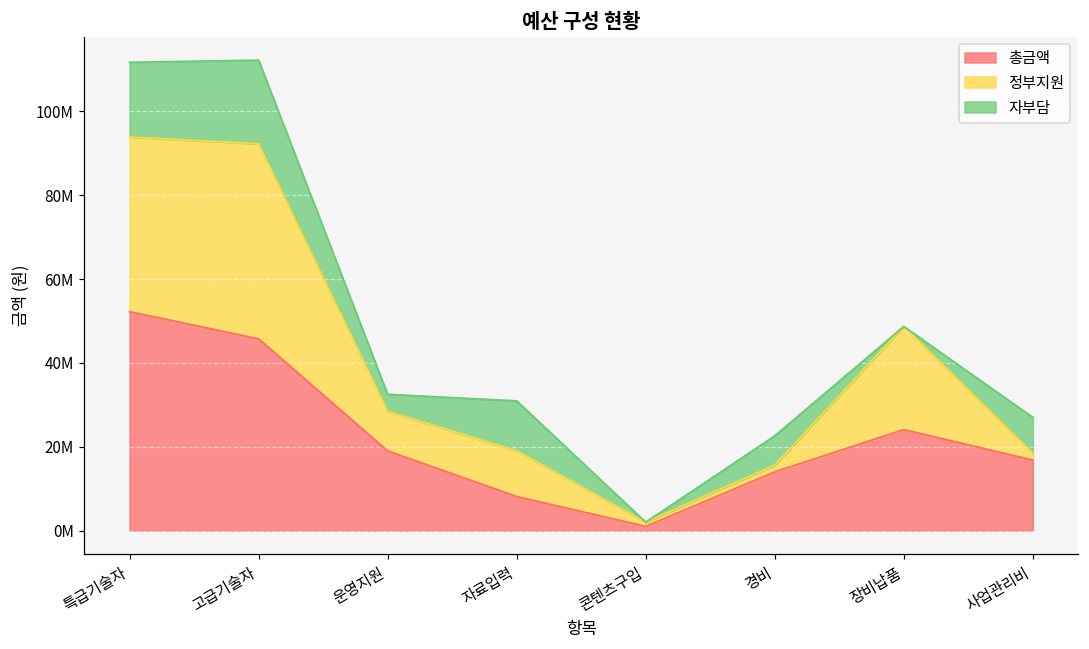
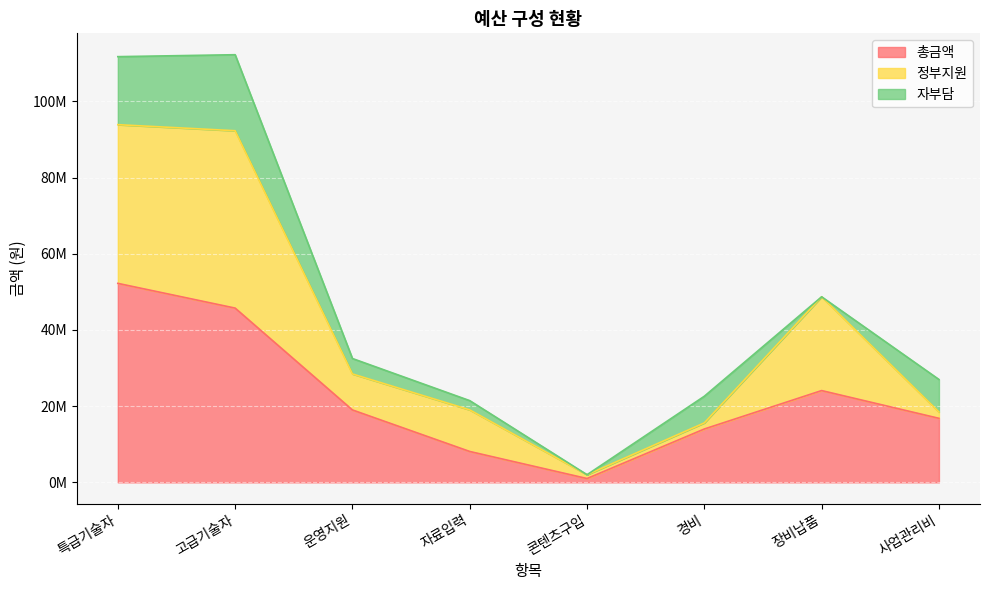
  {
    "총금액": {
      "특급기술자": 52000000,
      "고급기술자": 46000000,
      "운영지원": 19000000,
      "자료입력": 8000000,
      "콘텐츠구입": 1000000,
      "경비": 14000000,
      "장비납품": 24000000,
      "사업관리비": 17000000
    },
    "정부지원": {
      "특급기술자": 42000000,
      "고급기술자": 47000000,
      "운영지원": 9000000,
      "자료입력": 11000000,
      "경비": 2000000,
      "사업관리비": 2000000
    },
    "자부담": {
      "특급기술자": 18000000,
      "고급기술자": 20000000,
      "운영지원": 4000000,
-     "자료입력": 12000000,
+     "자료입력": 2000000,
      "경비": 7000000,
      "사업관리비": 9000000
    }
  }
